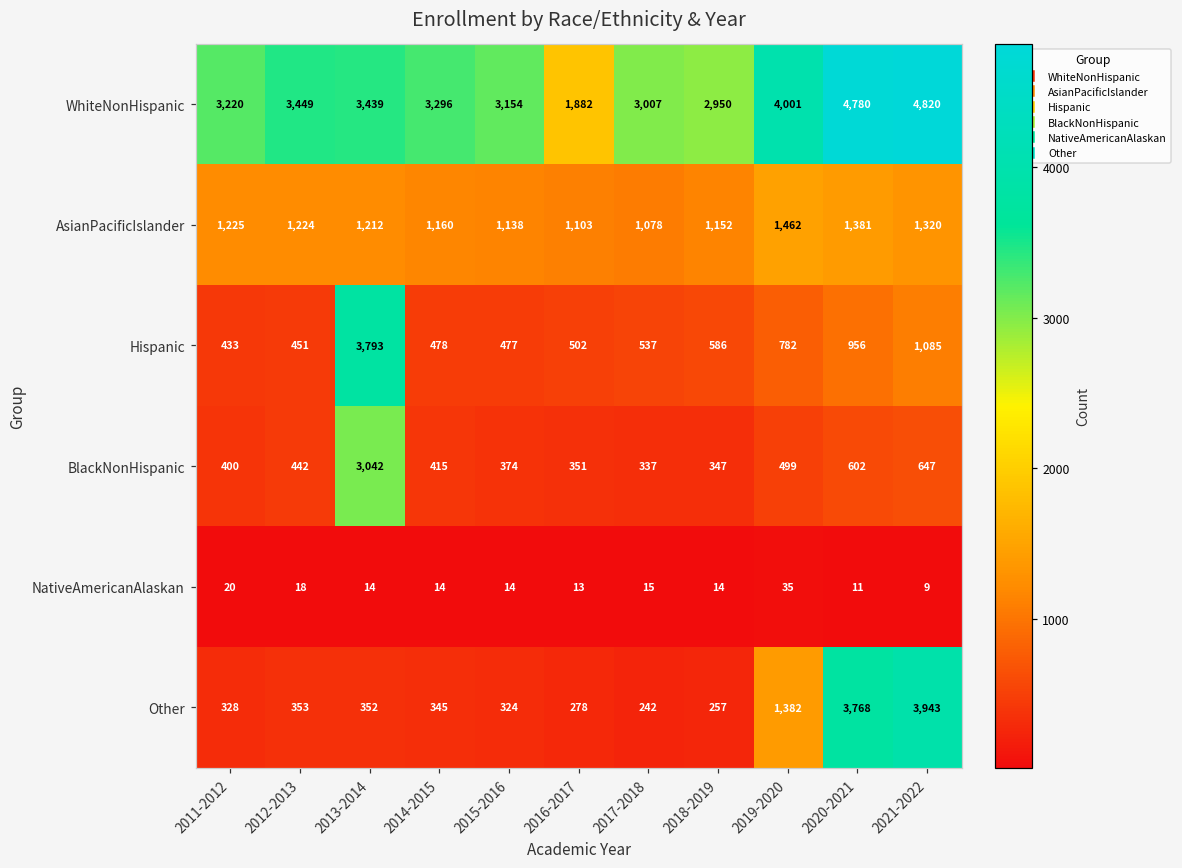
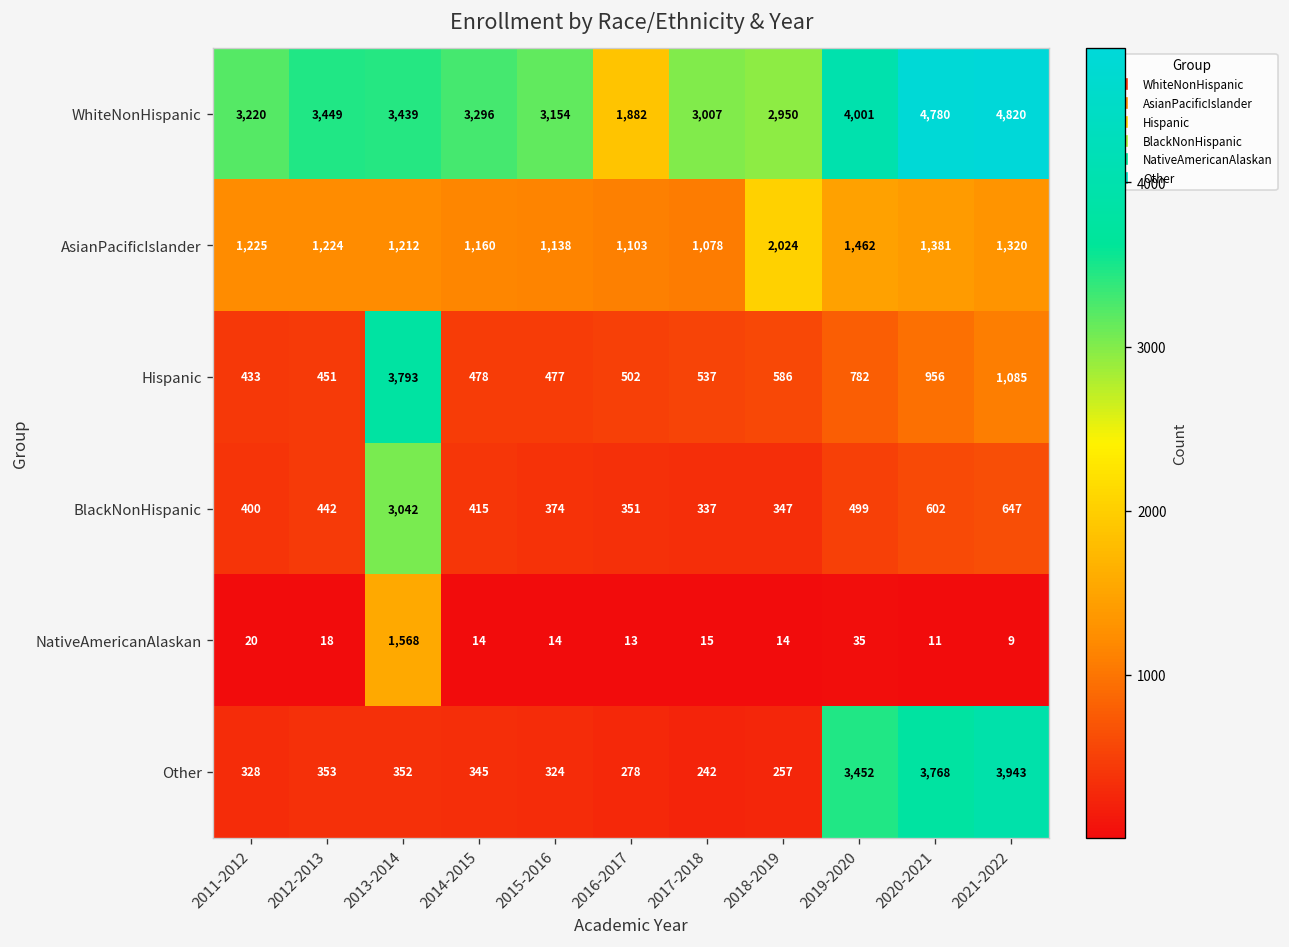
  {
    "WhiteNonHispanic": {
      "2011-2012": "3,220",
      "2012-2013": "3,449",
      "2013-2014": "3,439",
      "2014-2015": "3,296",
      "2015-2016": "3,154",
      "2016-2017": "1,882",
      "2017-2018": "3,007",
      "2018-2019": "2,950",
      "2019-2020": "4,001",
      "2020-2021": "4,780",
      "2021-2022": "4,820"
    },
    "AsianPacificIslander": {
      "2011-2012": "1,225",
      "2012-2013": "1,224",
      "2013-2014": "1,212",
      "2014-2015": "1,160",
      "2015-2016": "1,138",
      "2016-2017": "1,103",
      "2017-2018": "1,078",
-     "2018-2019": "1,152",
+     "2018-2019": "2,024",
      "2019-2020": "1,462",
      "2020-2021": "1,381",
      "2021-2022": "1,320"
    },
    "Hispanic": {
      "2011-2012": "433",
      "2012-2013": "451",
      "2013-2014": "3,793",
      "2014-2015": "478",
      "2015-2016": "477",
      "2016-2017": "502",
      "2017-2018": "537",
      "2018-2019": "586",
      "2019-2020": "782",
      "2020-2021": "956",
      "2021-2022": "1,085"
    },
    "BlackNonHispanic": {
      "2011-2012": "400",
      "2012-2013": "442",
      "2013-2014": "3,042",
      "2014-2015": "415",
      "2015-2016": "374",
      "2016-2017": "351",
      "2017-2018": "337",
      "2018-2019": "347",
      "2019-2020": "499",
      "2020-2021": "602",
      "2021-2022": "647"
    },
    "NativeAmericanAlaskan": {
      "2011-2012": "20",
      "2012-2013": "18",
-     "2013-2014": "14",
+     "2013-2014": "1,568",
      "2014-2015": "14",
      "2015-2016": "14",
      "2016-2017": "13",
      "2017-2018": "15",
      "2018-2019": "14",
      "2019-2020": "35",
      "2020-2021": "11",
      "2021-2022": "9"
    },
    "Other": {
      "2011-2012": "328",
      "2012-2013": "353",
      "2013-2014": "352",
      "2014-2015": "345",
      "2015-2016": "324",
      "2016-2017": "278",
      "2017-2018": "242",
      "2018-2019": "257",
-     "2019-2020": "1,382",
+     "2019-2020": "3,452",
      "2020-2021": "3,768",
      "2021-2022": "3,943"
    }
  }
